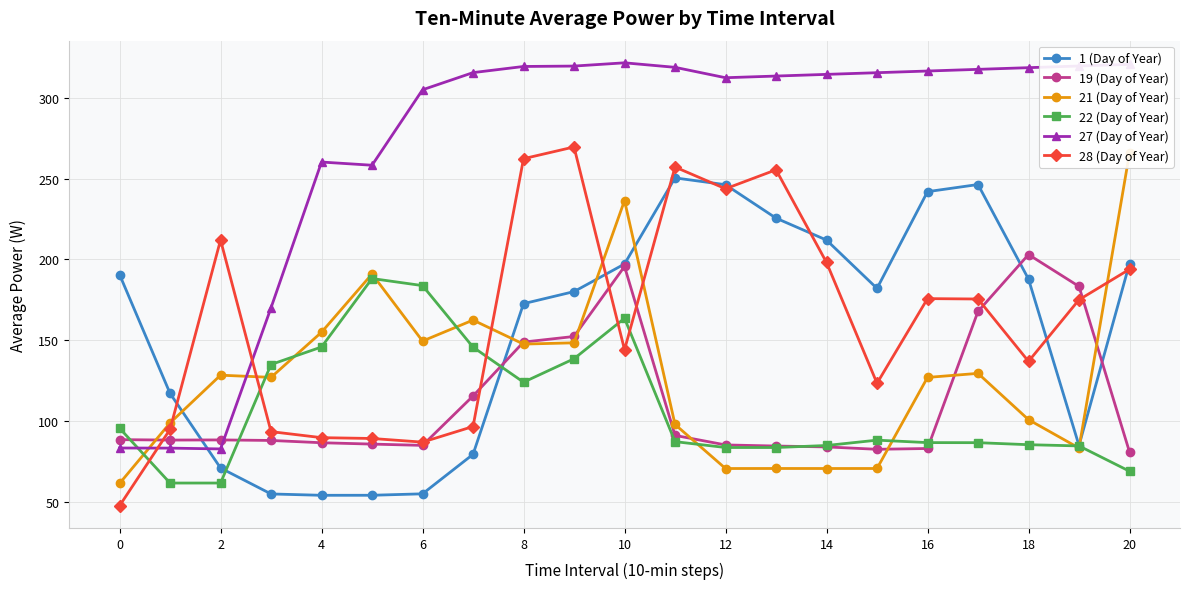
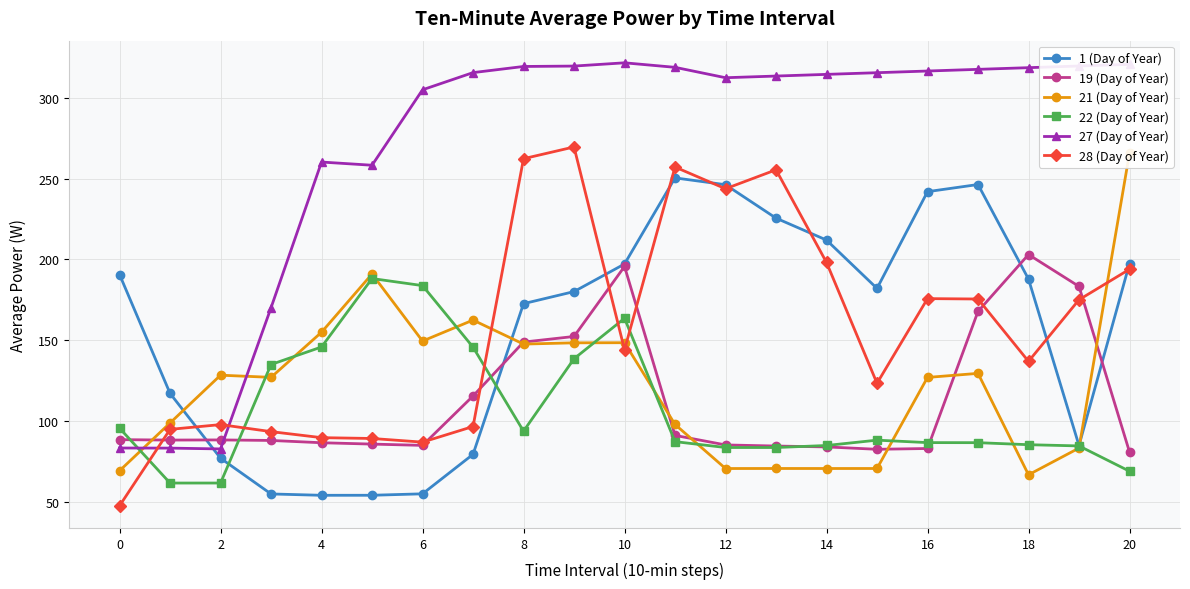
  {
    "1 (Day of Year)": {
      "0": 191,
-     "2": 71,
+     "2": 77,
      "4": 54,
      "6": 55,
      "8": 173,
      "12": 246,
      "14": 212,
      "16": 242,
      "18": 188,
      "20": 197
    },
    "21 (Day of Year)": {
-     "0": 61,
+     "0": 69,
      "2": 128,
      "4": 155,
      "6": 149,
-     "10": 236,
+     "10": 148,
      "12": 70,
      "14": 71,
      "16": 127,
-     "18": 101
+     "18": 67
    },
    "22 (Day of Year)": {
      "0": 95,
      "2": 62,
      "4": 146,
      "6": 184,
-     "8": 124,
+     "8": 94,
      "10": 164,
      "12": 84,
      "16": 87,
      "18": 85,
      "20": 69
    },
    "28 (Day of Year)": {
      "0": 47,
-     "2": 212,
+     "2": 98,
      "4": 90,
      "6": 87,
      "8": 262,
      "10": 144,
      "12": 244,
      "14": 198,
      "16": 176,
      "18": 137,
      "20": 194
    }
  }
